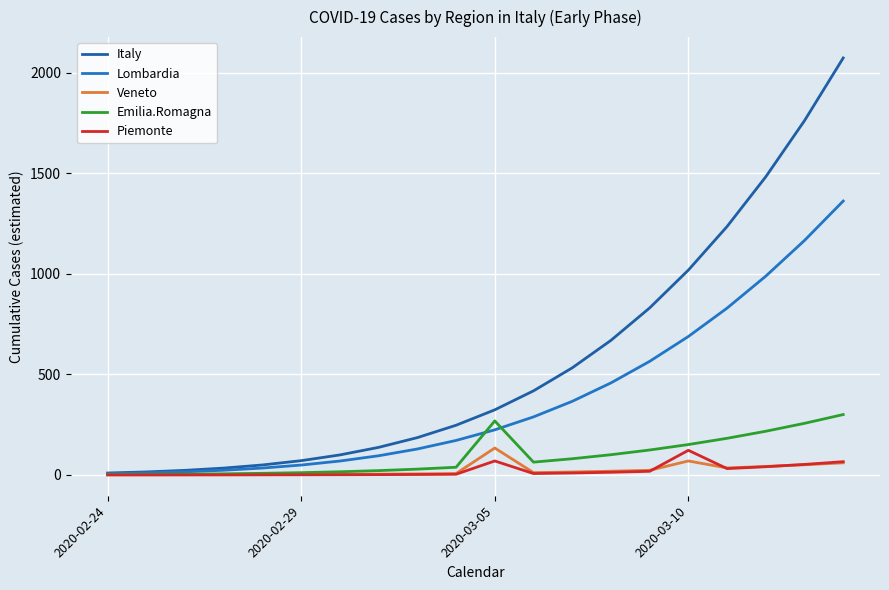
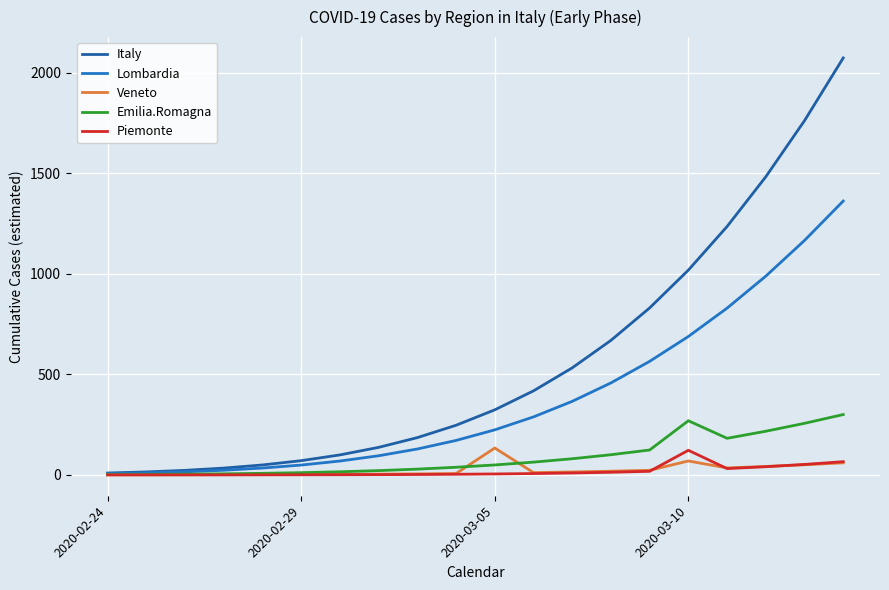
  {
    "Veneto": {
      "2020-03-05": 130,
      "2020-03-10": 70
    },
    "Emilia.Romagna": {
-     "2020-03-05": 270,
-     "2020-03-10": 150
+     "2020-03-05": 50,
+     "2020-03-10": 270
    },
    "Piemonte": {
-     "2020-03-05": 70,
+     "2020-03-05": 0,
      "2020-03-10": 120
    }
  }
